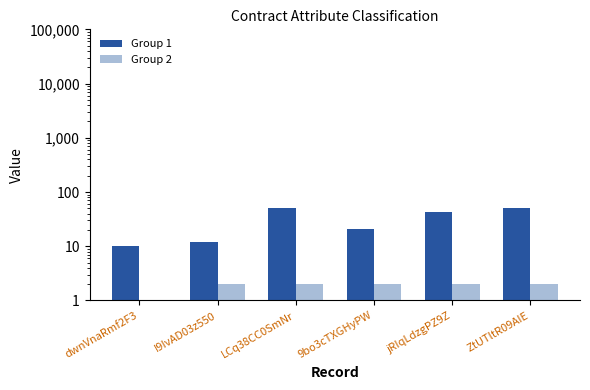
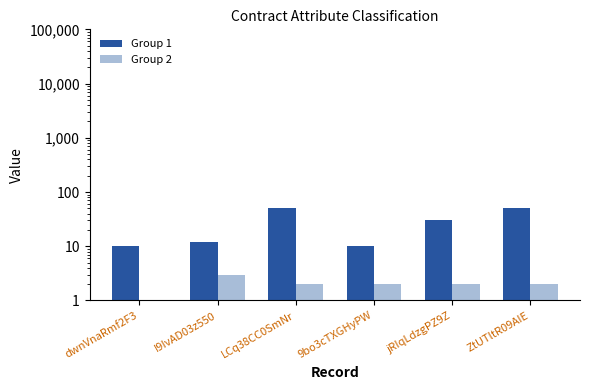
  {
    "Group 1": {
      "dwnVnaRmf2F3": 10,
      "I9IvAD03z550": 12,
      "LCq38CC0SmNr": 50,
-     "9bo3cTXGHyPW": 21,
-     "jRIqLdzgPZ9Z": 40,
+     "9bo3cTXGHyPW": 10,
+     "jRIqLdzgPZ9Z": 30,
      "ZtUTltR09AIE": 50
    },
    "Group 2": {
      "dwnVnaRmf2F3": 1,
-     "I9IvAD03z550": 2,
+     "I9IvAD03z550": 3,
      "LCq38CC0SmNr": 2,
      "9bo3cTXGHyPW": 2,
      "jRIqLdzgPZ9Z": 2,
      "ZtUTltR09AIE": 2
    }
  }
